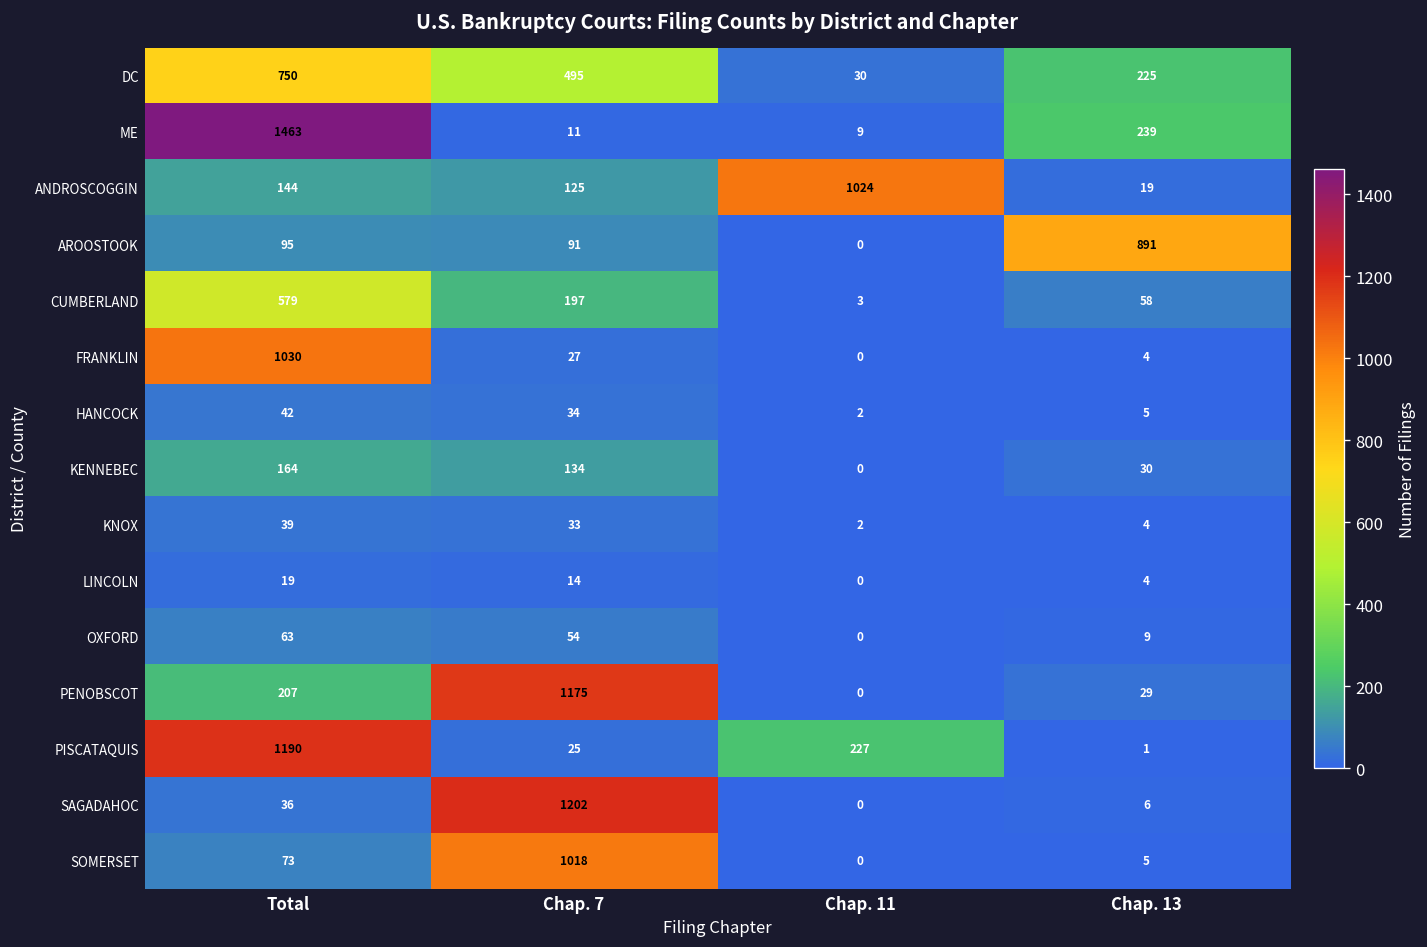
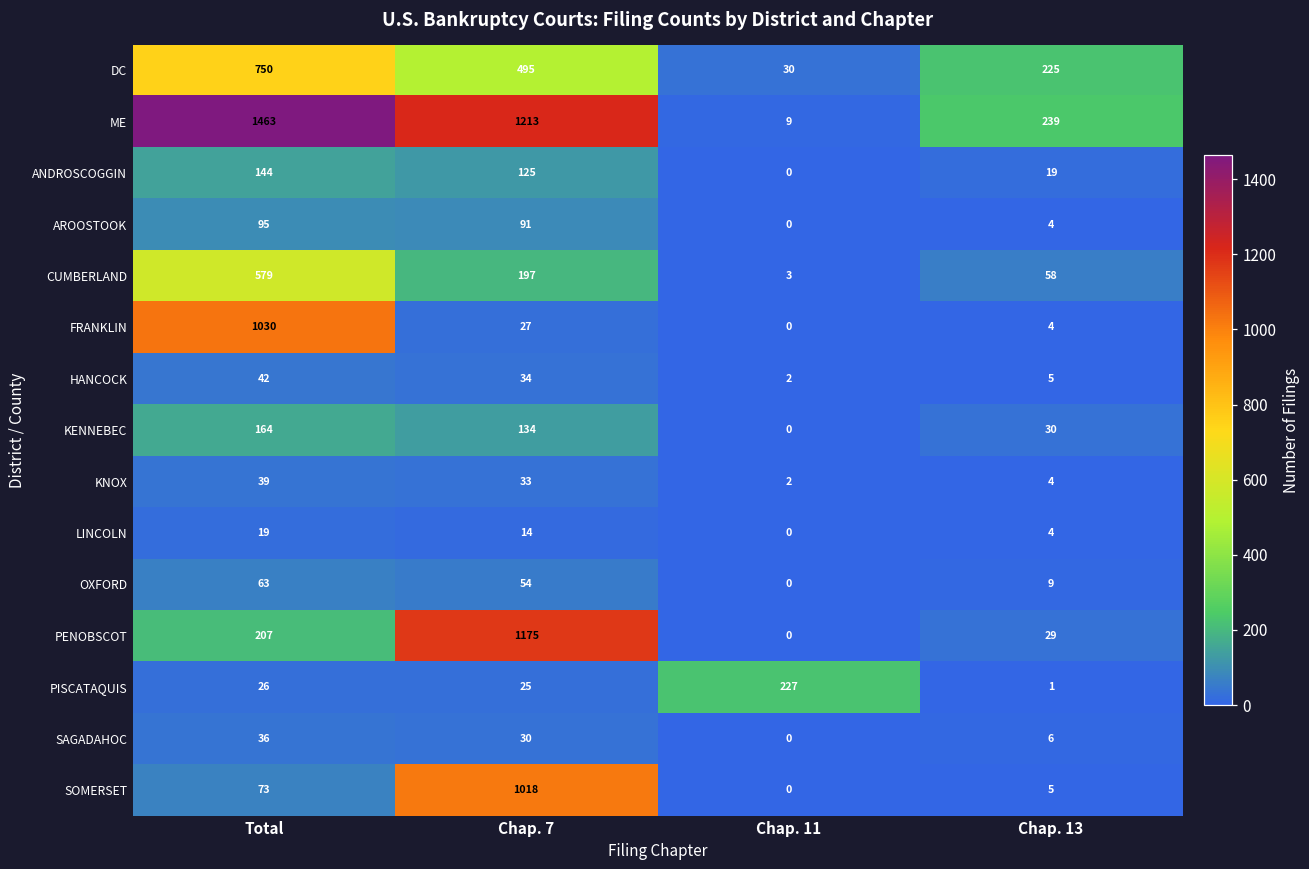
  {
    "DC": {
      "Total": 750,
      "Chap. 7": 495,
      "Chap. 11": 30,
      "Chap. 13": 225
    },
    "ME": {
      "Total": 1463,
-     "Chap. 7": 11,
+     "Chap. 7": 1213,
      "Chap. 11": 9,
      "Chap. 13": 239
    },
    "ANDROSCOGGIN": {
      "Total": 144,
      "Chap. 7": 125,
-     "Chap. 11": 1024,
+     "Chap. 11": 0,
      "Chap. 13": 19
    },
    "AROOSTOOK": {
      "Total": 95,
      "Chap. 7": 91,
      "Chap. 11": 0,
-     "Chap. 13": 891
+     "Chap. 13": 4
    },
    "CUMBERLAND": {
      "Total": 579,
      "Chap. 7": 197,
      "Chap. 11": 3,
      "Chap. 13": 58
    },
    "FRANKLIN": {
      "Total": 1030,
      "Chap. 7": 27,
      "Chap. 11": 0,
      "Chap. 13": 4
    },
    "HANCOCK": {
      "Total": 42,
      "Chap. 7": 34,
      "Chap. 11": 2,
      "Chap. 13": 5
    },
    "KENNEBEC": {
      "Total": 164,
      "Chap. 7": 134,
      "Chap. 11": 0,
      "Chap. 13": 30
    },
    "KNOX": {
      "Total": 39,
      "Chap. 7": 33,
      "Chap. 11": 2,
      "Chap. 13": 4
    },
    "LINCOLN": {
      "Total": 19,
      "Chap. 7": 14,
      "Chap. 11": 0,
      "Chap. 13": 4
    },
    "OXFORD": {
      "Total": 63,
      "Chap. 7": 54,
      "Chap. 11": 0,
      "Chap. 13": 9
    },
    "PENOBSCOT": {
      "Total": 207,
      "Chap. 7": 1175,
      "Chap. 11": 0,
      "Chap. 13": 29
    },
    "PISCATAQUIS": {
-     "Total": 1190,
+     "Total": 26,
      "Chap. 7": 25,
      "Chap. 11": 227,
      "Chap. 13": 1
    },
    "SAGADAHOC": {
      "Total": 36,
-     "Chap. 7": 1202,
+     "Chap. 7": 30,
      "Chap. 11": 0,
      "Chap. 13": 6
    },
    "SOMERSET": {
      "Total": 73,
      "Chap. 7": 1018,
      "Chap. 11": 0,
      "Chap. 13": 5
    }
  }
